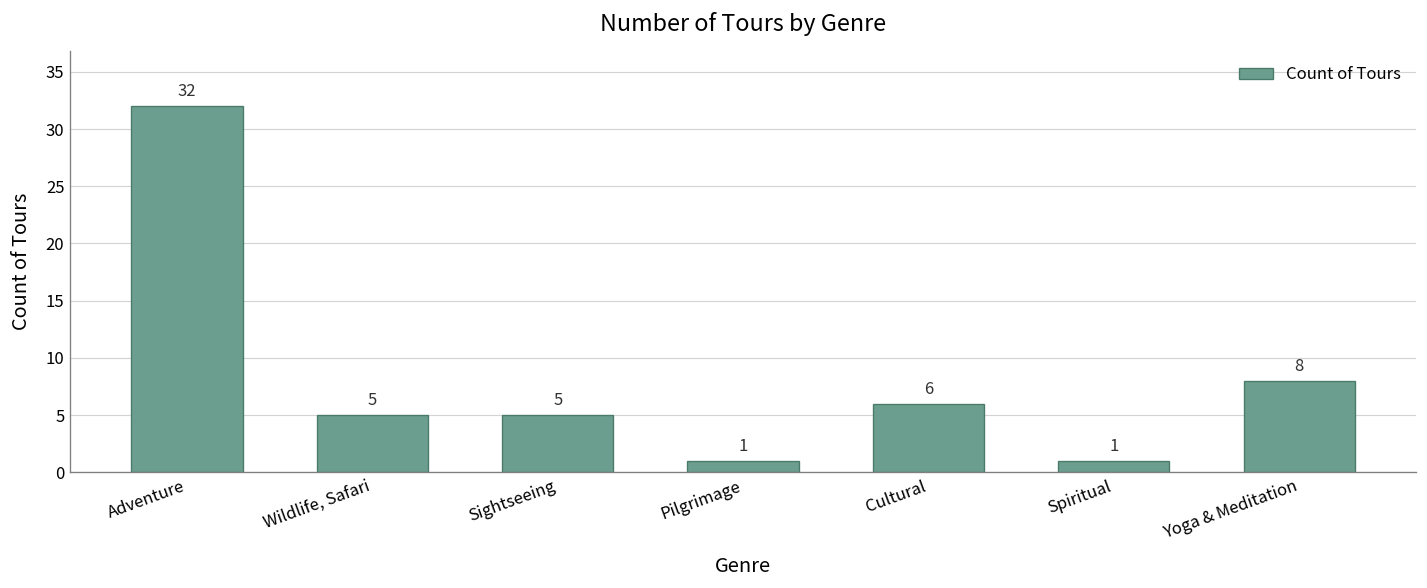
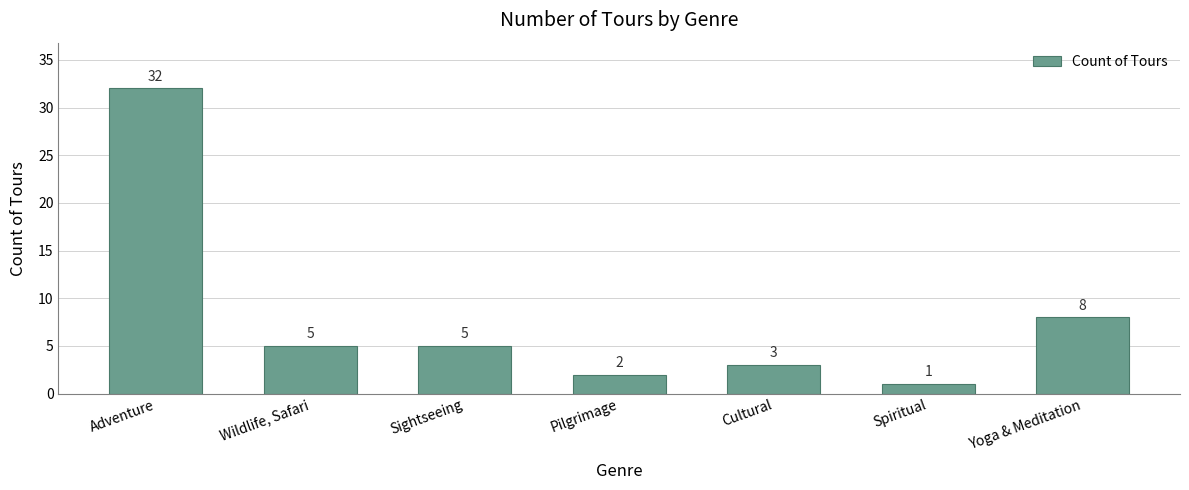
  {
    "Adventure": 32,
    "Wildlife, Safari": 5,
    "Sightseeing": 5,
-   "Pilgrimage": 1,
-   "Cultural": 6,
+   "Pilgrimage": 2,
+   "Cultural": 3,
    "Spiritual": 1,
    "Yoga & Meditation": 8
  }
